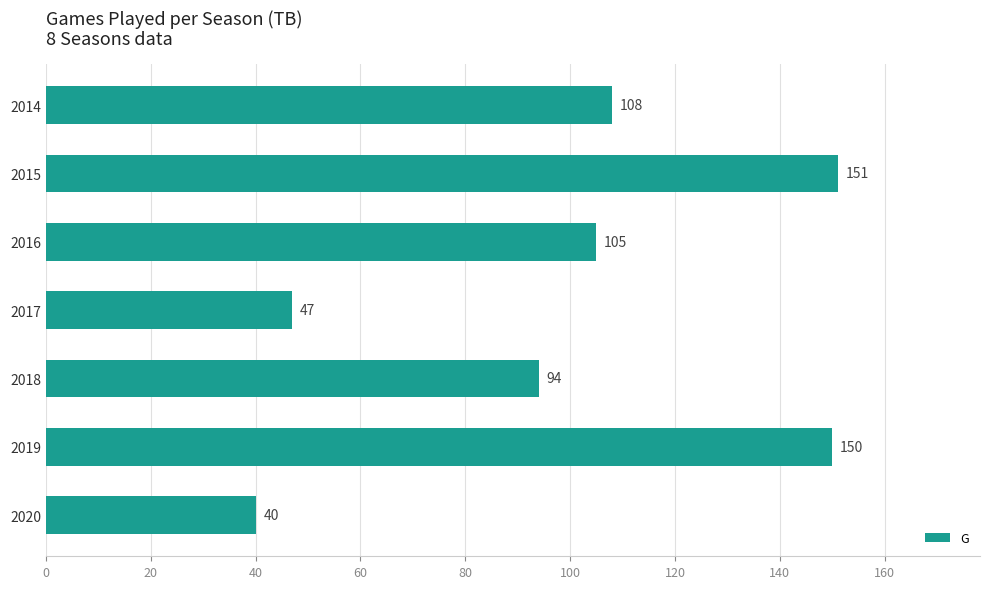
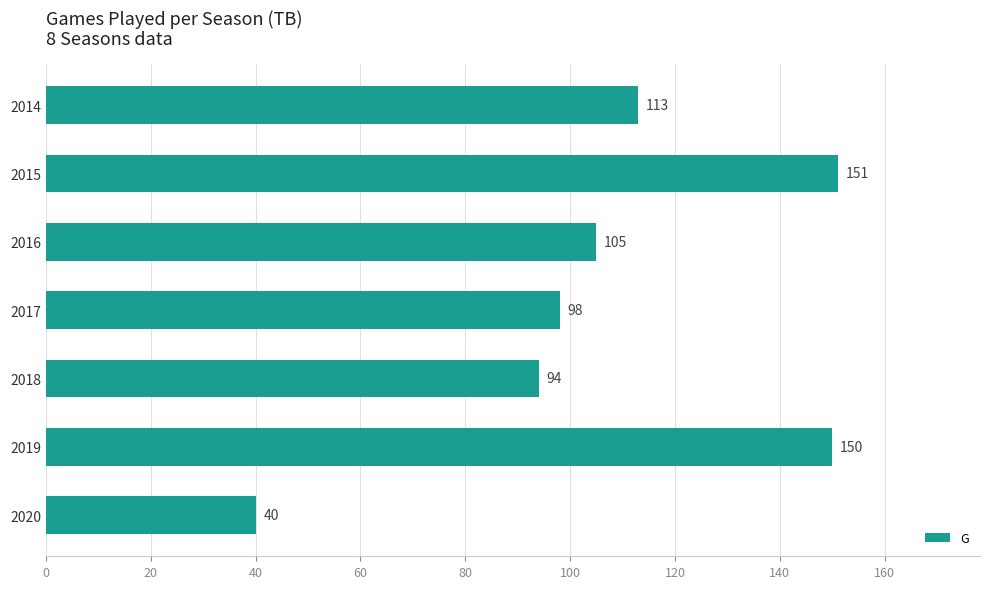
  {
-   "2014": 108,
+   "2014": 113,
    "2015": 151,
    "2016": 105,
-   "2017": 47,
+   "2017": 98,
    "2018": 94,
    "2019": 150,
    "2020": 40
  }
